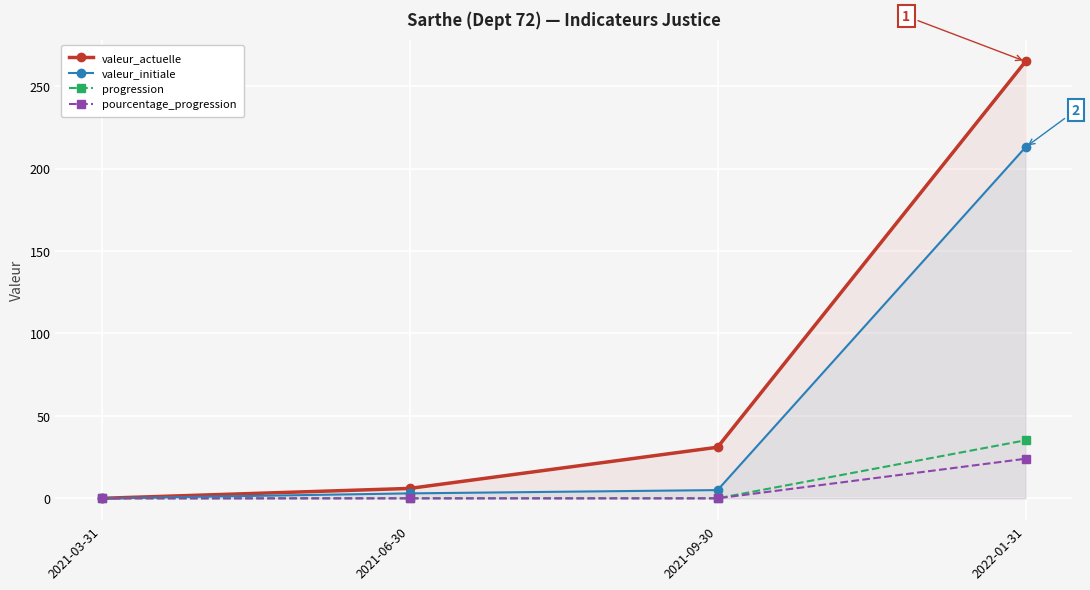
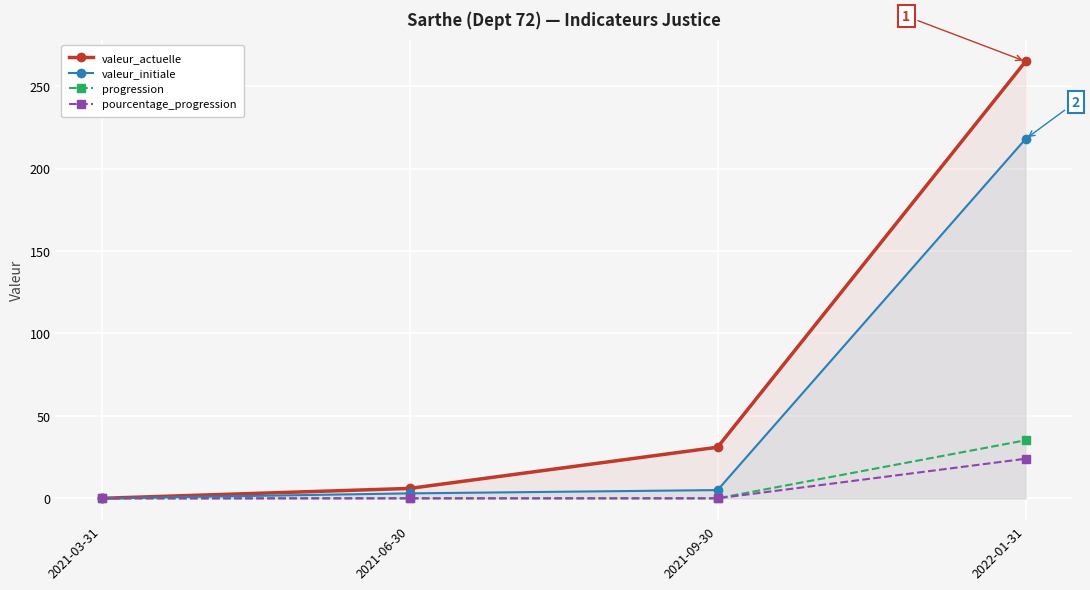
  {
    "valeur_actuelle": {
      "2021-06-30": 6,
      "2021-09-30": 31
    },
    "valeur_initiale": {
      "2021-06-30": 3,
      "2021-09-30": 5,
-     "2022-01-31": 213
+     "2022-01-31": 218
    },
    "progression": {
      "2022-01-31": 35
    },
    "pourcentage_progression": {
      "2022-01-31": 24
    }
  }
